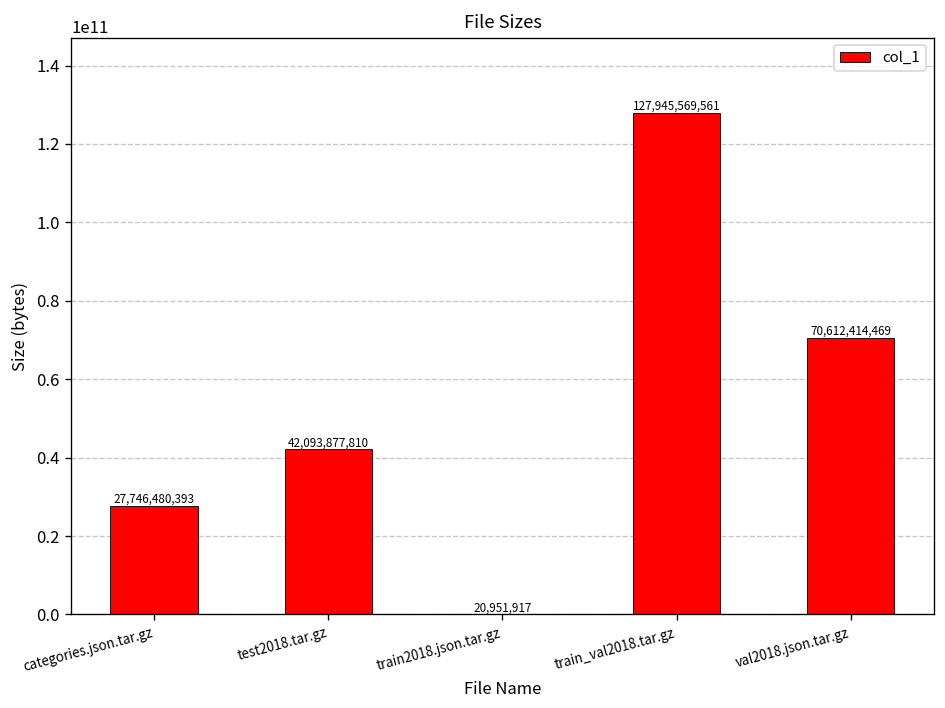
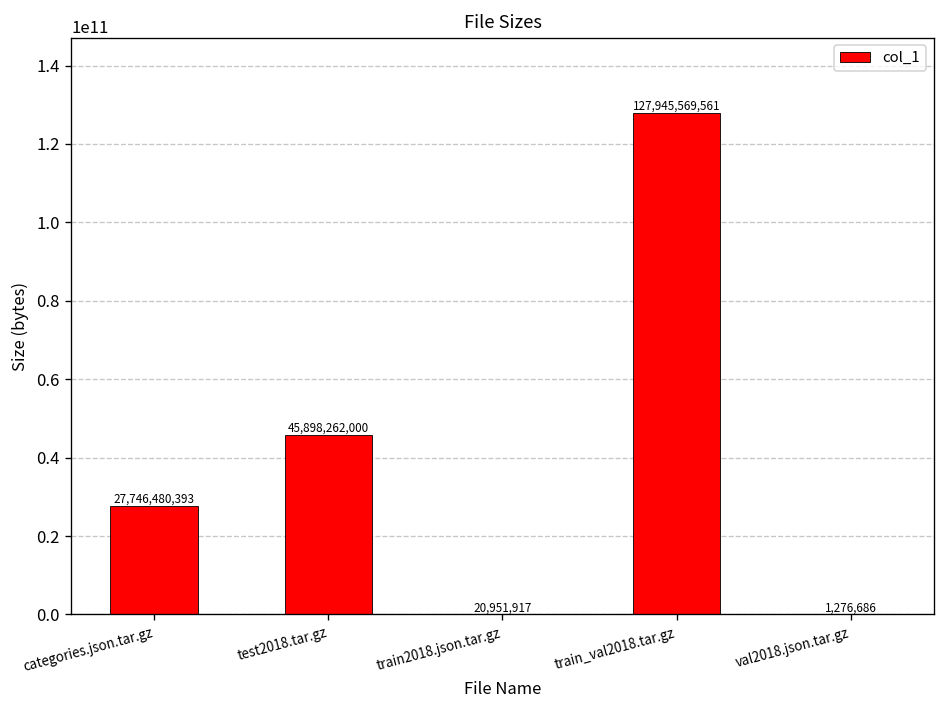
  {
    "categories.json.tar.gz": "27,746,480,393",
-   "test2018.tar.gz": "42,093,877,810",
+   "test2018.tar.gz": "45,898,262,000",
    "train2018.json.tar.gz": "20,951,917",
    "train_val2018.tar.gz": "127,945,569,561",
-   "val2018.json.tar.gz": "70,612,414,469"
+   "val2018.json.tar.gz": "1,276,686"
  }
